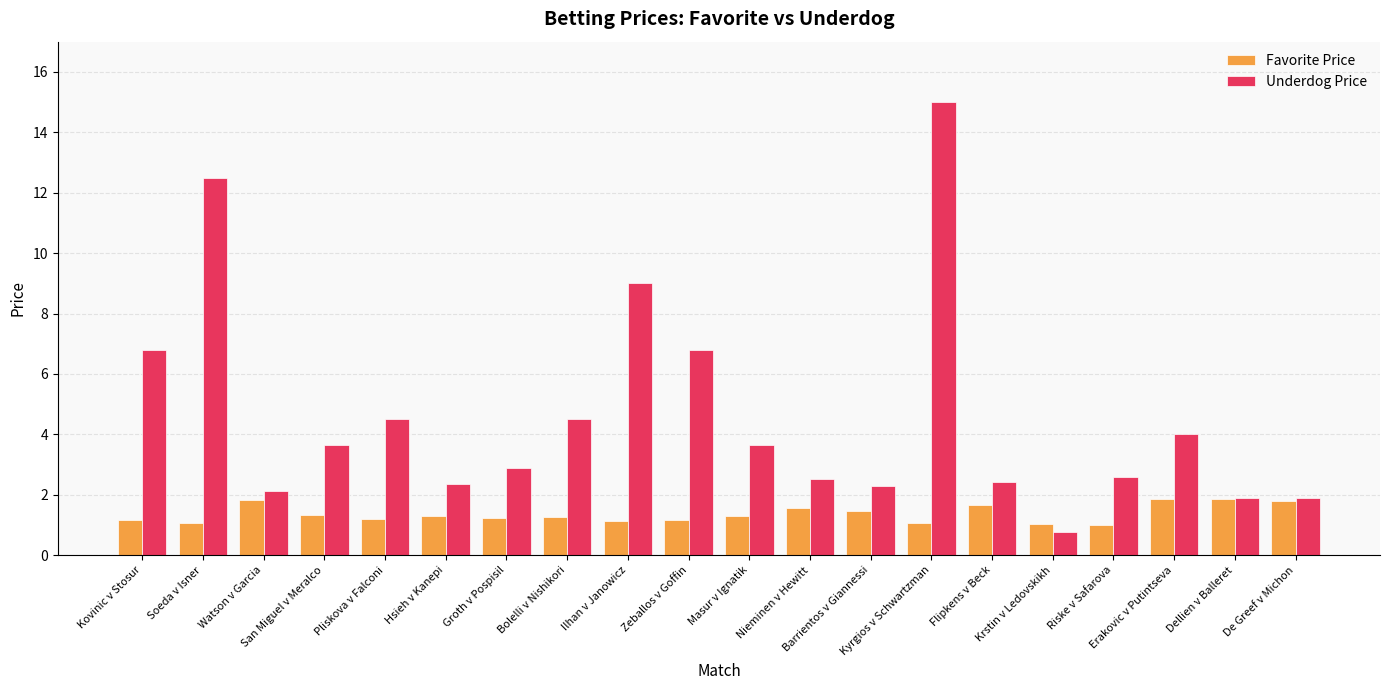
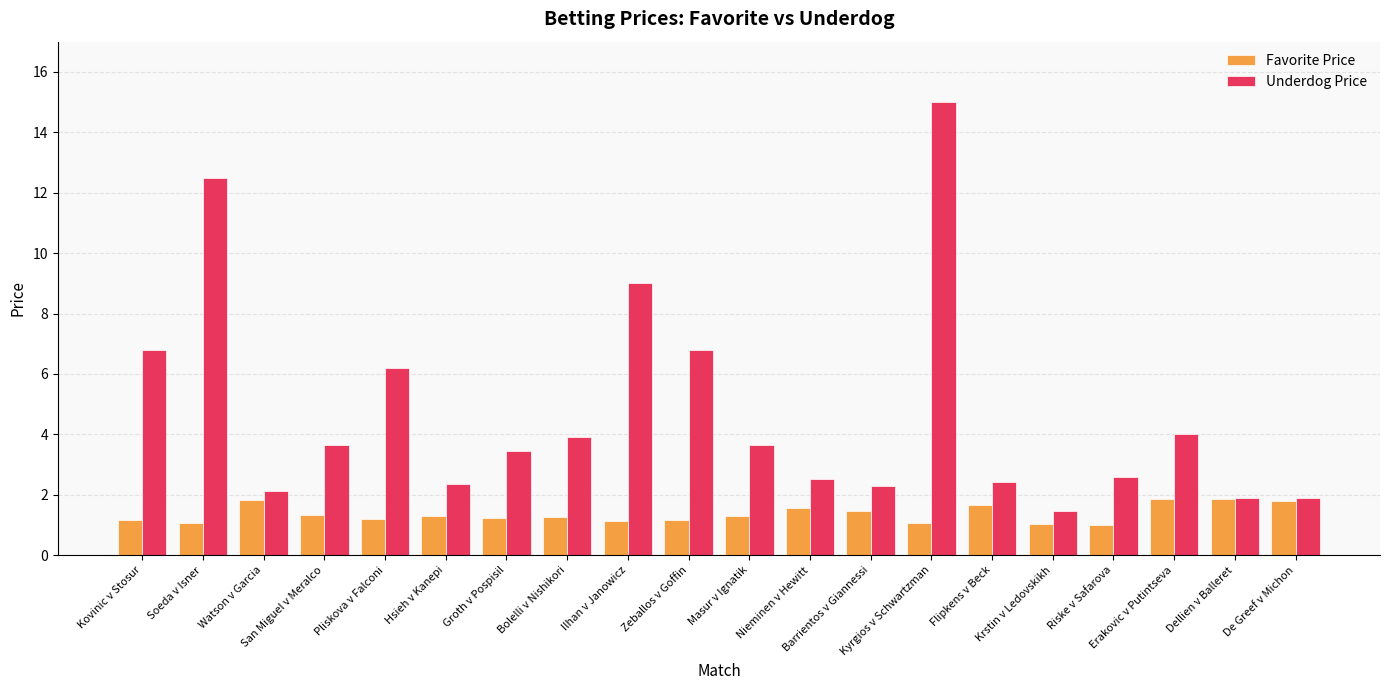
  {
    "Favorite Price": {
      "Kovinic v Stosur": 1.2,
      "Soeda v Isner": 1.1,
      "Watson v Garcia": 1.8,
      "San Miguel v Meralco": 1.3,
      "Pliskova v Falconi": 1.2,
      "Hsieh v Kanepi": 1.3,
      "Groth v Pospisil": 1.2,
      "Bolelli v Nishikori": 1.3,
      "Ilhan v Janowicz": 1.1,
      "Zeballos v Goffin": 1.2,
      "Masur v Ignatik": 1.3,
      "Nieminen v Hewitt": 1.6,
      "Barrientos v Giannessi": 1.5,
      "Kyrgios v Schwartzman": 1.1,
      "Flipkens v Beck": 1.7,
      "Krstin v Ledovskikh": 1.0,
      "Riske v Safarova": 1.0,
      "Erakovic v Putintseva": 1.9,
      "Dellien v Balleret": 1.9,
      "De Greef v Michon": 1.8
    },
    "Underdog Price": {
      "Kovinic v Stosur": 6.8,
      "Soeda v Isner": 12.5,
      "Watson v Garcia": 2.1,
      "San Miguel v Meralco": 3.7,
-     "Pliskova v Falconi": 4.5,
+     "Pliskova v Falconi": 6.2,
      "Hsieh v Kanepi": 2.4,
-     "Groth v Pospisil": 2.9,
-     "Bolelli v Nishikori": 4.5,
+     "Groth v Pospisil": 3.5,
+     "Bolelli v Nishikori": 3.9,
      "Ilhan v Janowicz": 9.0,
      "Zeballos v Goffin": 6.8,
      "Masur v Ignatik": 3.7,
      "Nieminen v Hewitt": 2.5,
      "Barrientos v Giannessi": 2.3,
      "Kyrgios v Schwartzman": 15.0,
      "Flipkens v Beck": 2.4,
-     "Krstin v Ledovskikh": 0.8,
+     "Krstin v Ledovskikh": 1.5,
      "Riske v Safarova": 2.6,
      "Erakovic v Putintseva": 4.0,
      "Dellien v Balleret": 1.9,
      "De Greef v Michon": 1.9
    }
  }
